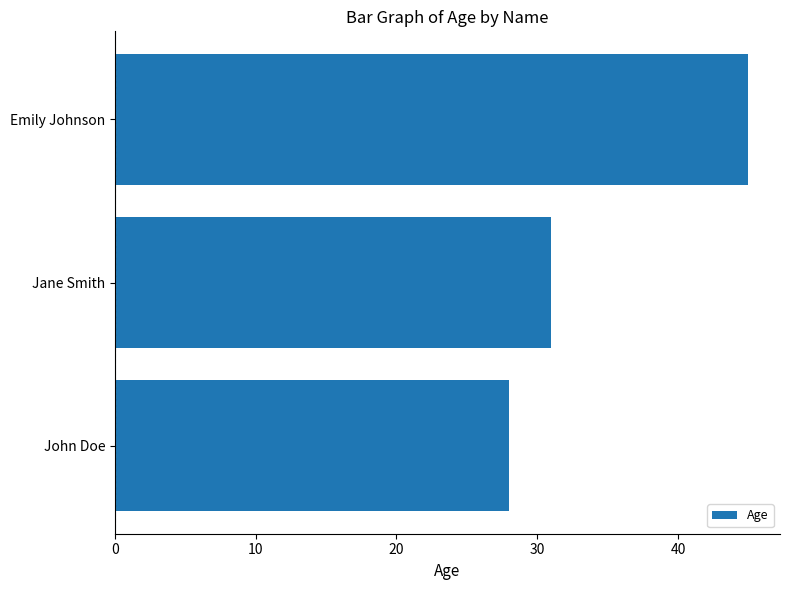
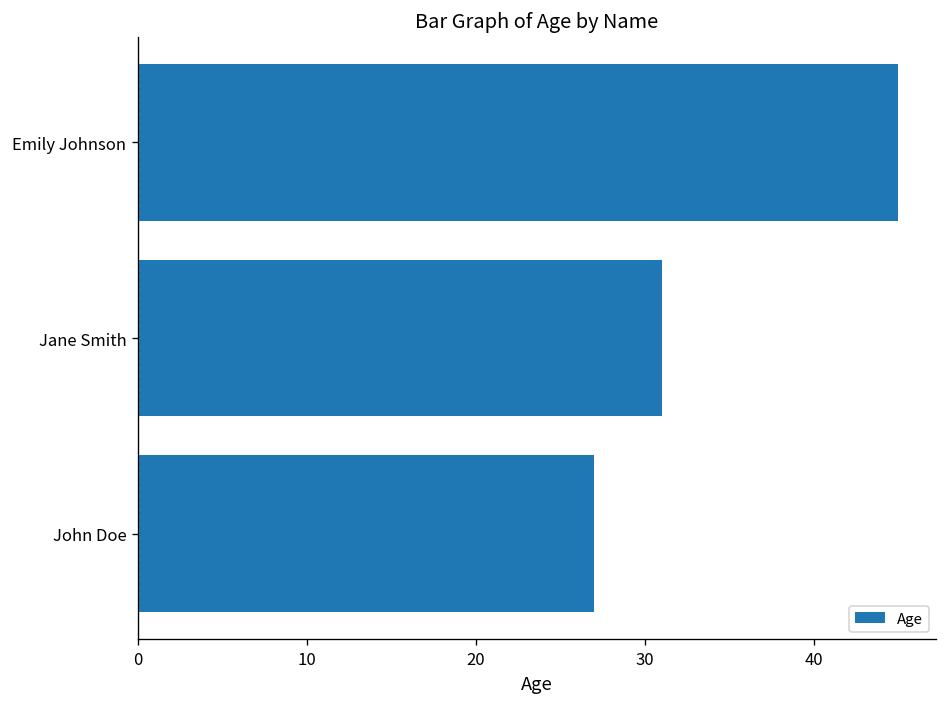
  {
    "Emily Johnson": 45,
    "Jane Smith": 31,
-   "John Doe": 28
+   "John Doe": 27
  }
